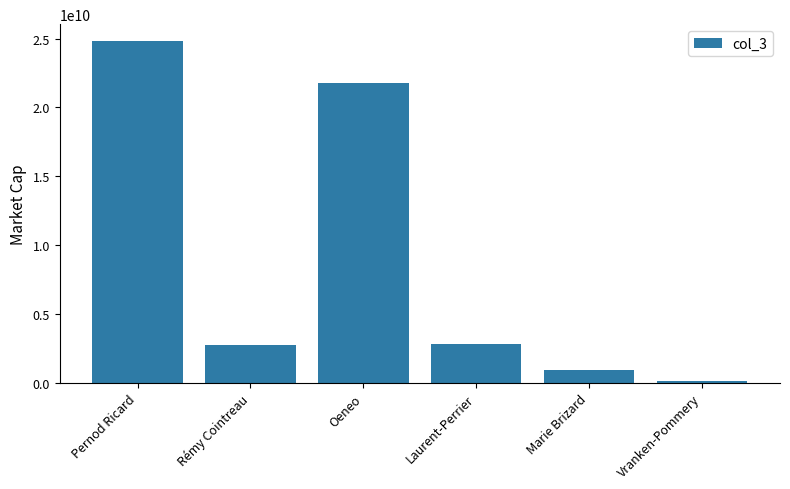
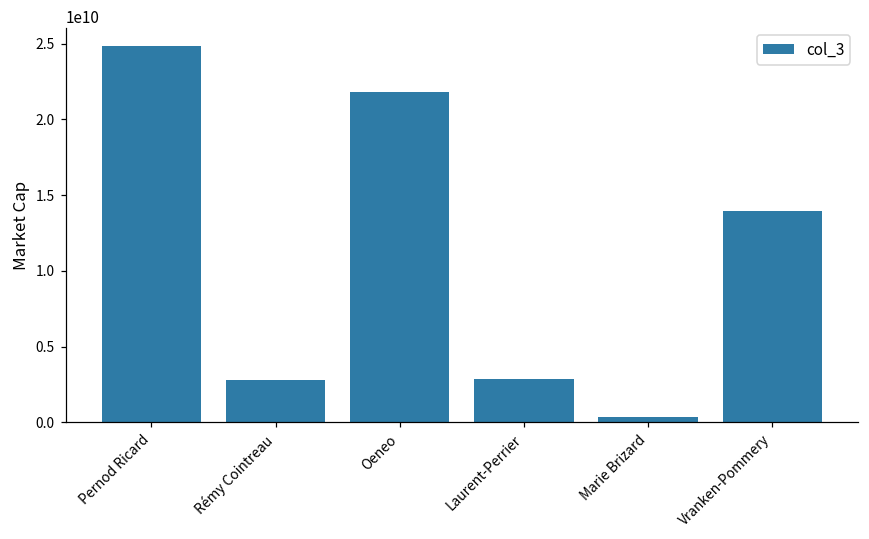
  {
    "Pernod Ricard": 24800000000,
    "Rémy Cointreau": 2800000000,
    "Oeneo": 21800000000,
    "Laurent-Perrier": 2900000000,
-   "Marie Brizard": 1000000000,
-   "Vranken-Pommery": 100000000
+   "Marie Brizard": 400000000,
+   "Vranken-Pommery": 14000000000
  }
